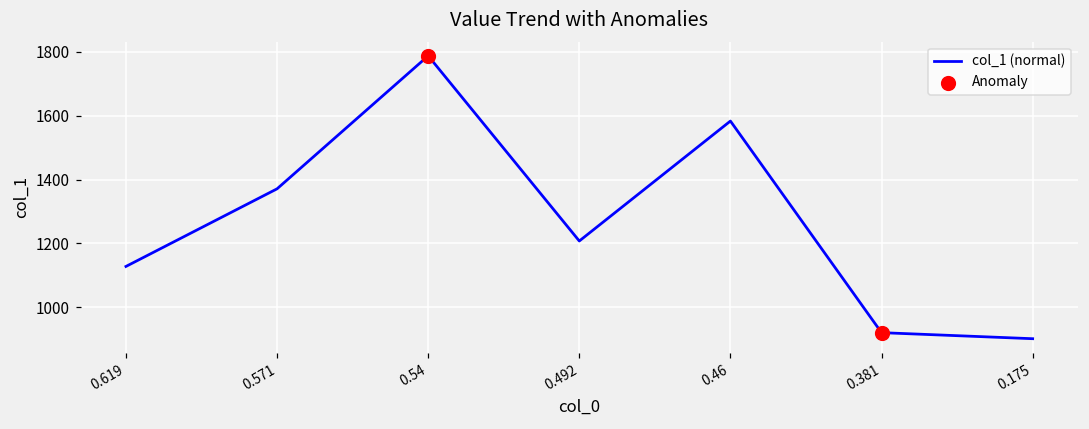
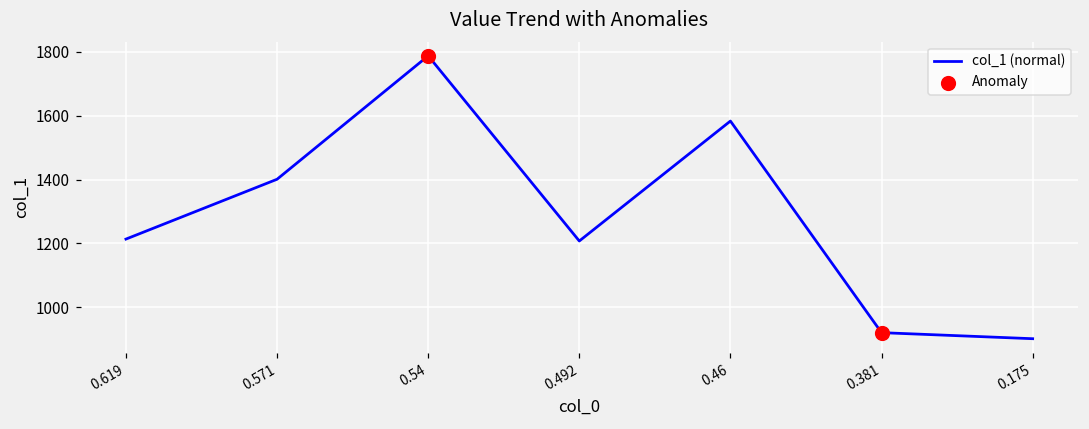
  {
    "col_1 (normal)": {
-     "0.619": 1130,
-     "0.571": 1370,
+     "0.619": 1210,
+     "0.571": 1400,
      "0.492": 1210,
      "0.46": 1580,
      "0.175": 900
    }
  }
